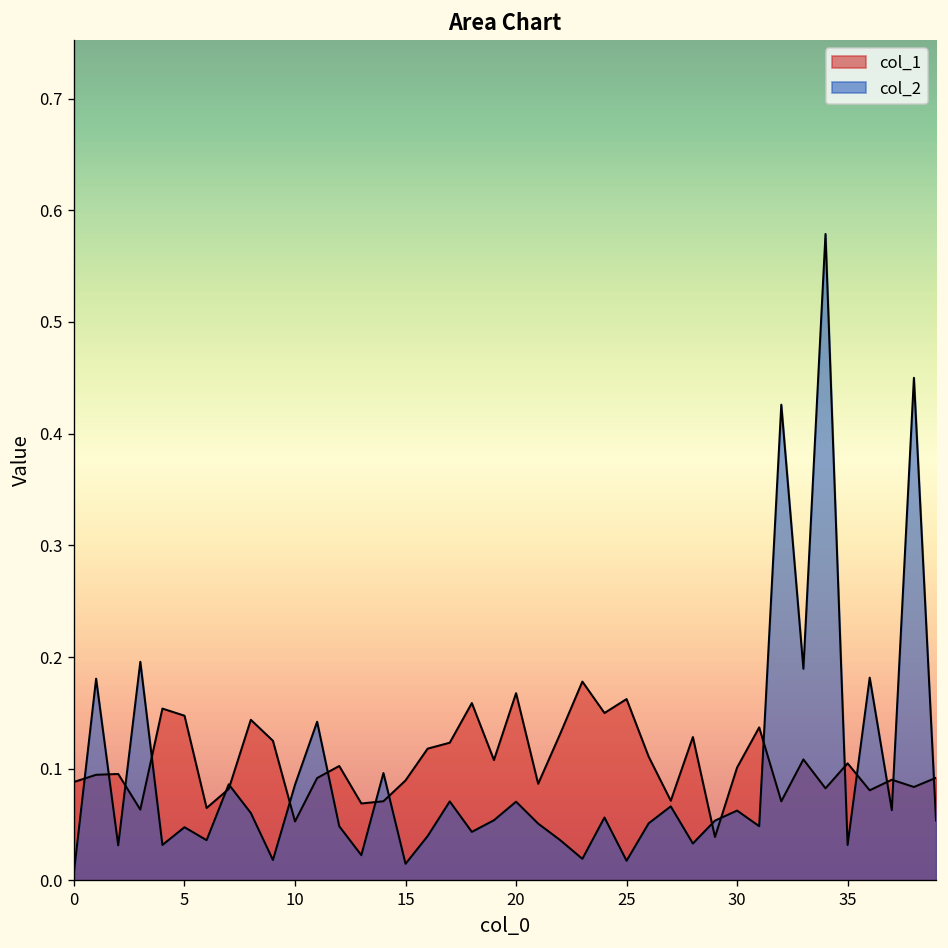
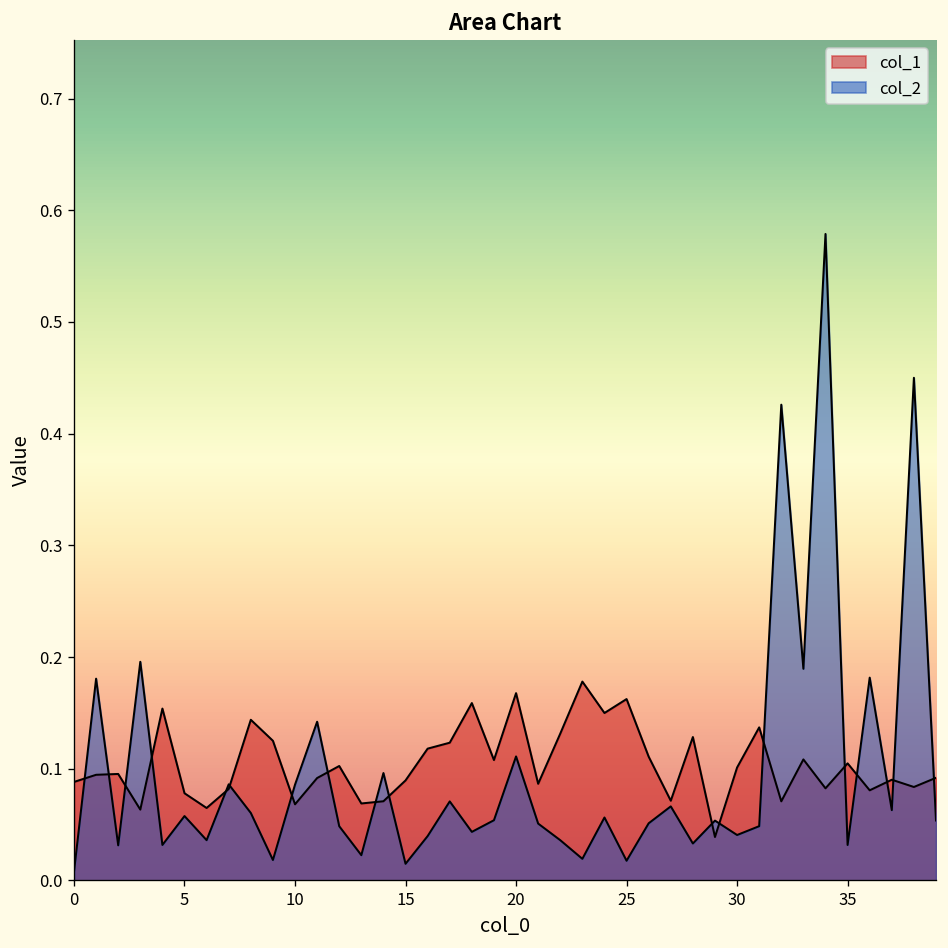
  {
    "col_1": {
      "0": 0.09,
-     "5": 0.15,
-     "10": 0.05,
+     "5": 0.08,
+     "10": 0.07,
      "15": 0.09,
      "20": 0.17,
      "25": 0.16,
      "30": 0.10,
      "35": 0.10
    },
    "col_2": {
      "0": 0.01,
-     "5": 0.05,
+     "5": 0.06,
      "10": 0.09,
      "15": 0.01,
-     "20": 0.07,
+     "20": 0.11,
      "25": 0.02,
-     "30": 0.06,
+     "30": 0.04,
      "35": 0.03
    }
  }
